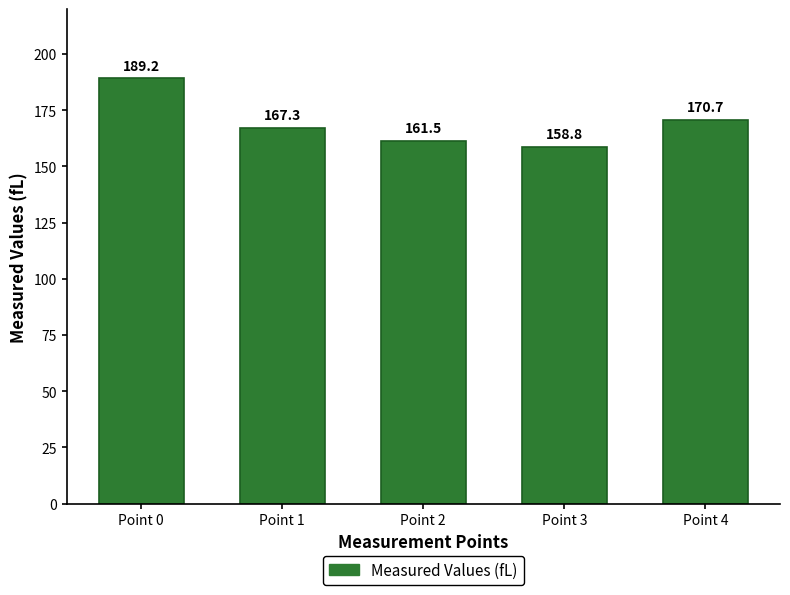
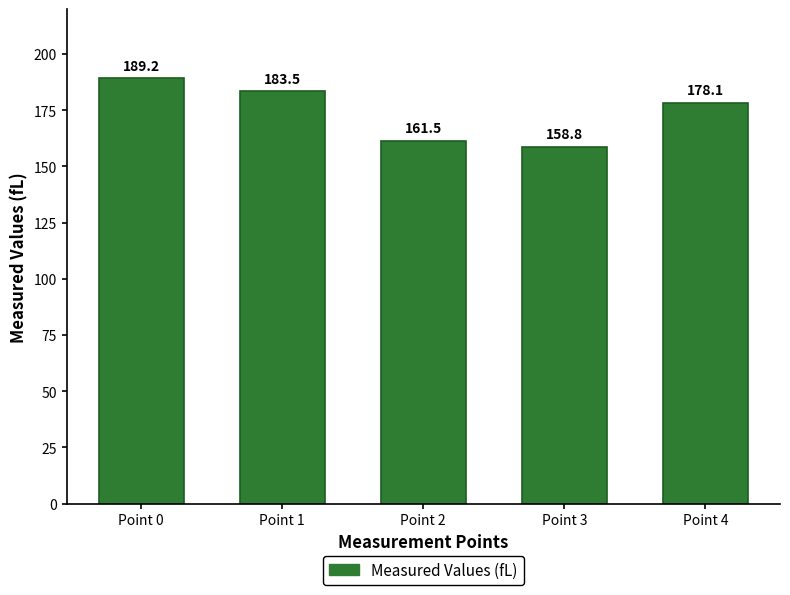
  {
    "Point 0": 189.2,
-   "Point 1": 167.3,
+   "Point 1": 183.5,
    "Point 2": 161.5,
    "Point 3": 158.8,
-   "Point 4": 170.7
+   "Point 4": 178.1
  }
